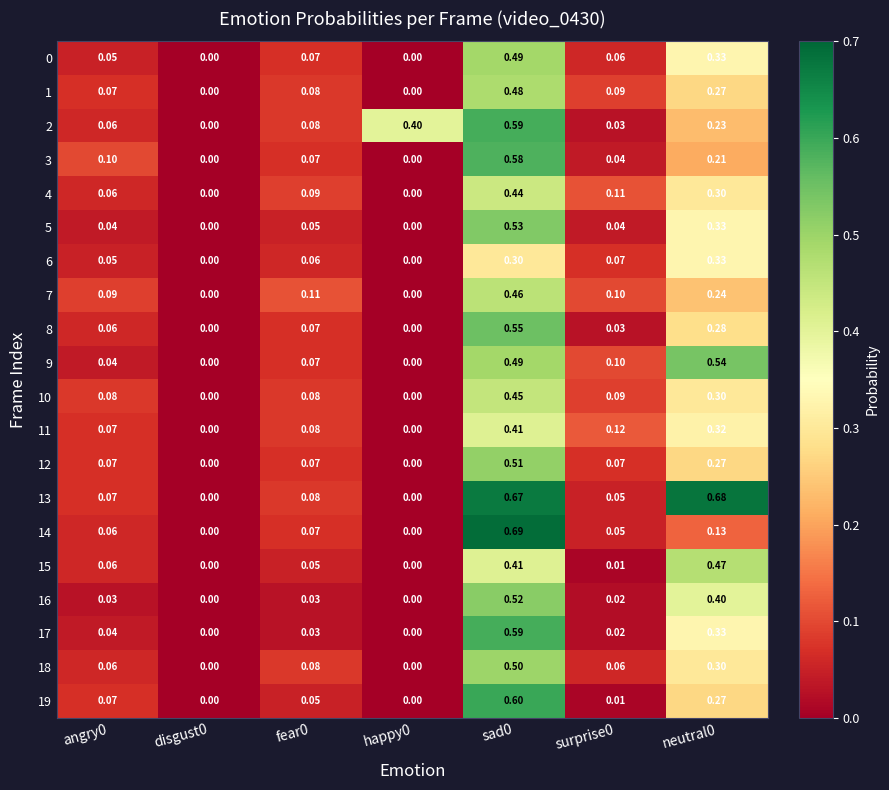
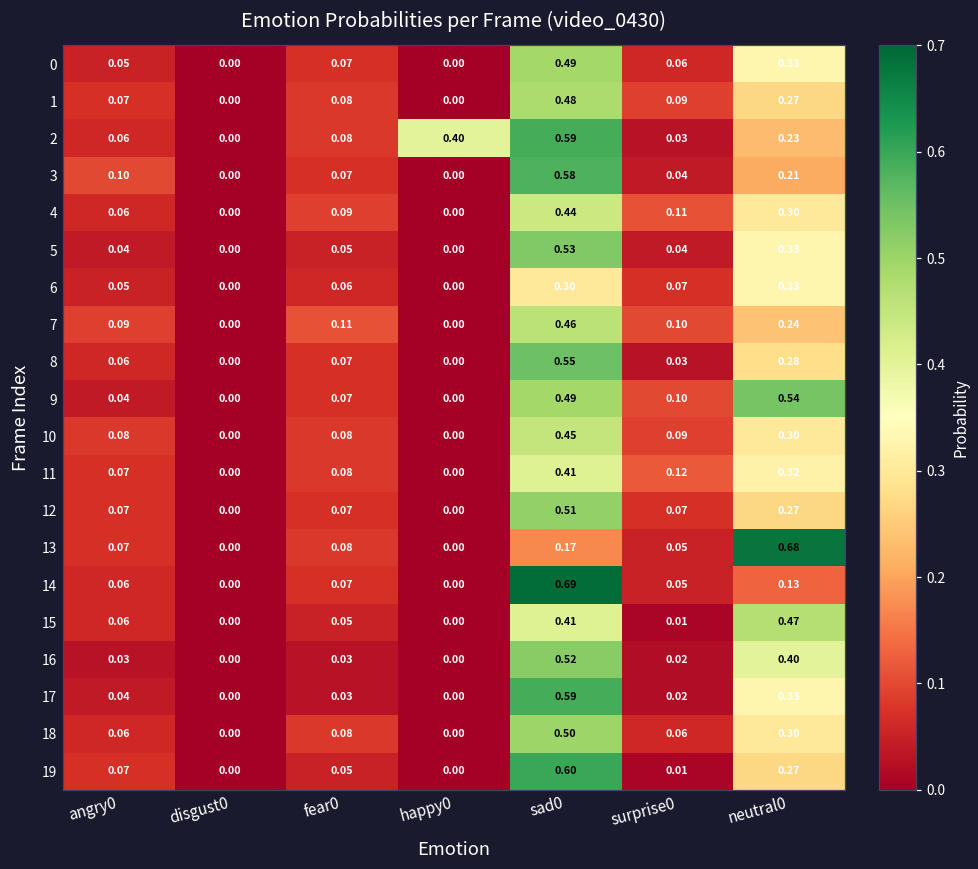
  {
    "0": {
      "angry0": 0.05,
      "disgust0": 0.00,
      "fear0": 0.07,
      "happy0": 0.00,
      "sad0": 0.49,
      "surprise0": 0.06,
      "neutral0": 0.33
    },
    "1": {
      "angry0": 0.07,
      "disgust0": 0.00,
      "fear0": 0.08,
      "happy0": 0.00,
      "sad0": 0.48,
      "surprise0": 0.09,
      "neutral0": 0.27
    },
    "2": {
      "angry0": 0.06,
      "disgust0": 0.00,
      "fear0": 0.08,
      "happy0": 0.40,
      "sad0": 0.59,
      "surprise0": 0.03,
      "neutral0": 0.23
    },
    "3": {
      "angry0": 0.10,
      "disgust0": 0.00,
      "fear0": 0.07,
      "happy0": 0.00,
      "sad0": 0.58,
      "surprise0": 0.04,
      "neutral0": 0.21
    },
    "4": {
      "angry0": 0.06,
      "disgust0": 0.00,
      "fear0": 0.09,
      "happy0": 0.00,
      "sad0": 0.44,
      "surprise0": 0.11,
      "neutral0": 0.30
    },
    "5": {
      "angry0": 0.04,
      "disgust0": 0.00,
      "fear0": 0.05,
      "happy0": 0.00,
      "sad0": 0.53,
      "surprise0": 0.04,
      "neutral0": 0.33
    },
    "6": {
      "angry0": 0.05,
      "disgust0": 0.00,
      "fear0": 0.06,
      "happy0": 0.00,
      "sad0": 0.30,
      "surprise0": 0.07,
      "neutral0": 0.33
    },
    "7": {
      "angry0": 0.09,
      "disgust0": 0.00,
      "fear0": 0.11,
      "happy0": 0.00,
      "sad0": 0.46,
      "surprise0": 0.10,
      "neutral0": 0.24
    },
    "8": {
      "angry0": 0.06,
      "disgust0": 0.00,
      "fear0": 0.07,
      "happy0": 0.00,
      "sad0": 0.55,
      "surprise0": 0.03,
      "neutral0": 0.28
    },
    "9": {
      "angry0": 0.04,
      "disgust0": 0.00,
      "fear0": 0.07,
      "happy0": 0.00,
      "sad0": 0.49,
      "surprise0": 0.10,
      "neutral0": 0.54
    },
    "10": {
      "angry0": 0.08,
      "disgust0": 0.00,
      "fear0": 0.08,
      "happy0": 0.00,
      "sad0": 0.45,
      "surprise0": 0.09,
      "neutral0": 0.30
    },
    "11": {
      "angry0": 0.07,
      "disgust0": 0.00,
      "fear0": 0.08,
      "happy0": 0.00,
      "sad0": 0.41,
      "surprise0": 0.12,
      "neutral0": 0.32
    },
    "12": {
      "angry0": 0.07,
      "disgust0": 0.00,
      "fear0": 0.07,
      "happy0": 0.00,
      "sad0": 0.51,
      "surprise0": 0.07,
      "neutral0": 0.27
    },
    "13": {
      "angry0": 0.07,
      "disgust0": 0.00,
      "fear0": 0.08,
      "happy0": 0.00,
-     "sad0": 0.67,
+     "sad0": 0.17,
      "surprise0": 0.05,
      "neutral0": 0.68
    },
    "14": {
      "angry0": 0.06,
      "disgust0": 0.00,
      "fear0": 0.07,
      "happy0": 0.00,
      "sad0": 0.69,
      "surprise0": 0.05,
      "neutral0": 0.13
    },
    "15": {
      "angry0": 0.06,
      "disgust0": 0.00,
      "fear0": 0.05,
      "happy0": 0.00,
      "sad0": 0.41,
      "surprise0": 0.01,
      "neutral0": 0.47
    },
    "16": {
      "angry0": 0.03,
      "disgust0": 0.00,
      "fear0": 0.03,
      "happy0": 0.00,
      "sad0": 0.52,
      "surprise0": 0.02,
      "neutral0": 0.40
    },
    "17": {
      "angry0": 0.04,
      "disgust0": 0.00,
      "fear0": 0.03,
      "happy0": 0.00,
      "sad0": 0.59,
      "surprise0": 0.02,
      "neutral0": 0.33
    },
    "18": {
      "angry0": 0.06,
      "disgust0": 0.00,
      "fear0": 0.08,
      "happy0": 0.00,
      "sad0": 0.50,
      "surprise0": 0.06,
      "neutral0": 0.30
    },
    "19": {
      "angry0": 0.07,
      "disgust0": 0.00,
      "fear0": 0.05,
      "happy0": 0.00,
      "sad0": 0.60,
      "surprise0": 0.01,
      "neutral0": 0.27
    }
  }
